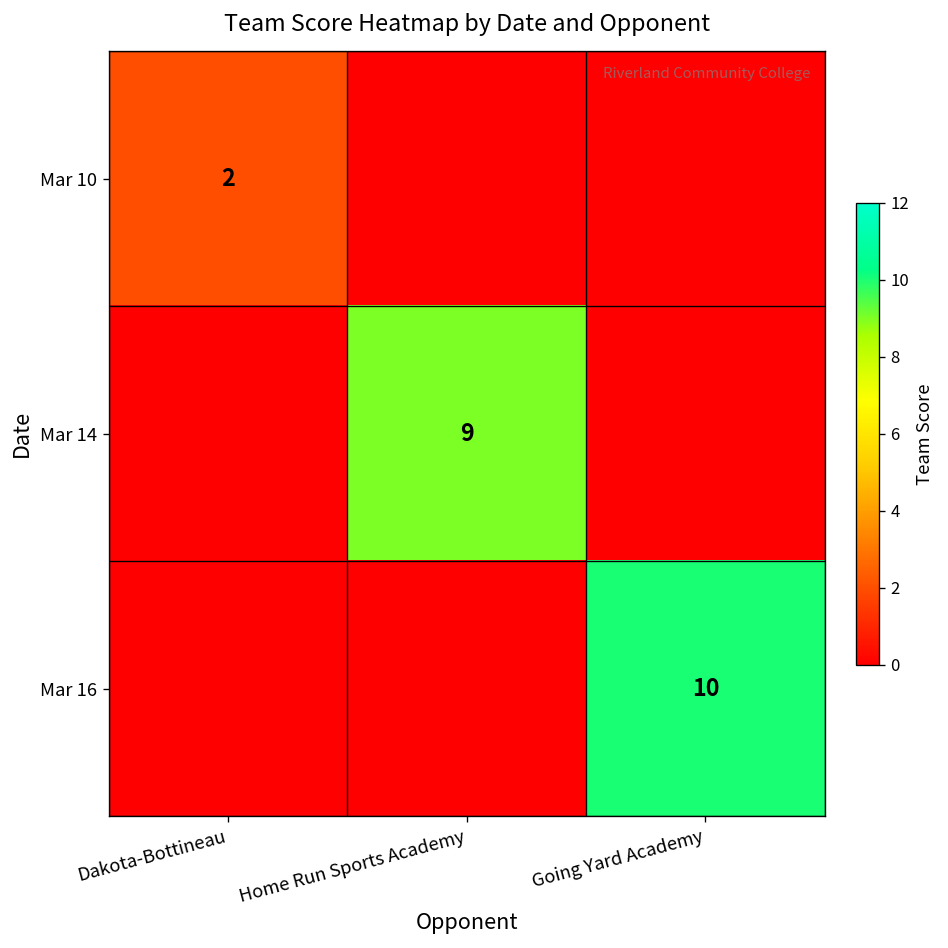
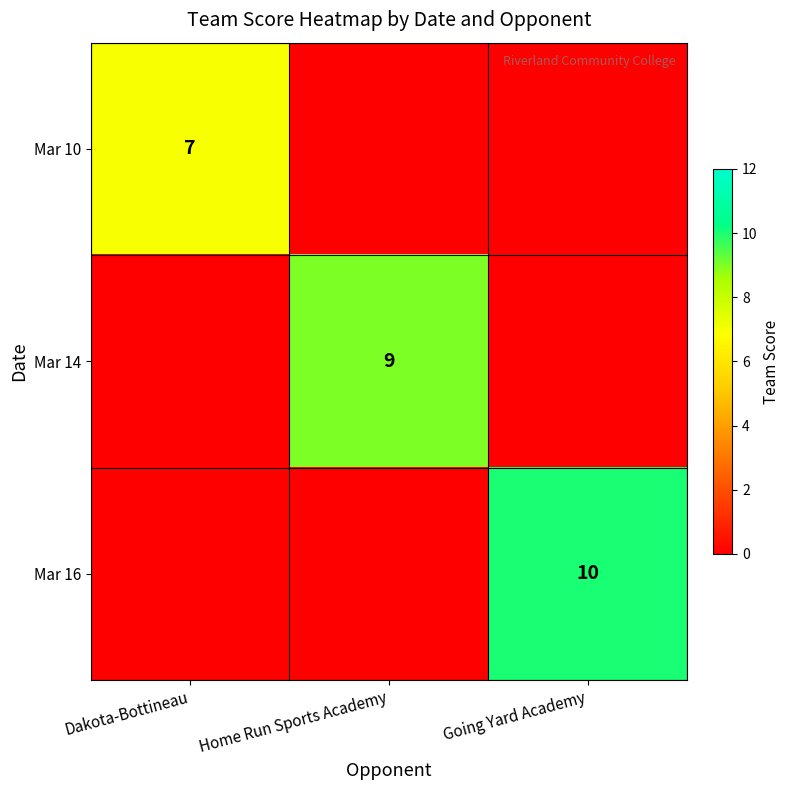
  {
    "Mar 10": {
-     "Dakota-Bottineau": 2
+     "Dakota-Bottineau": 7
    },
    "Mar 14": {
      "Home Run Sports Academy": 9
    },
    "Mar 16": {
      "Going Yard Academy": 10
    }
  }
